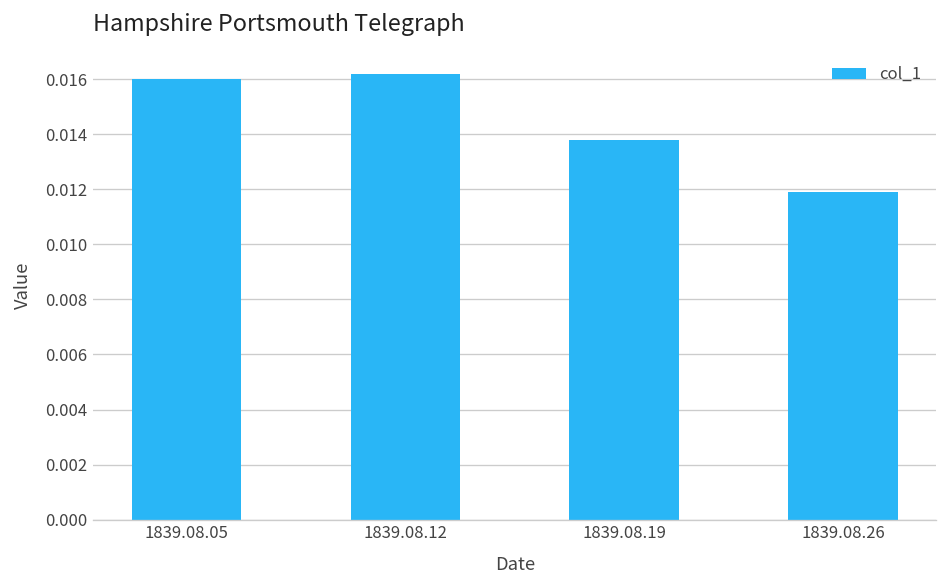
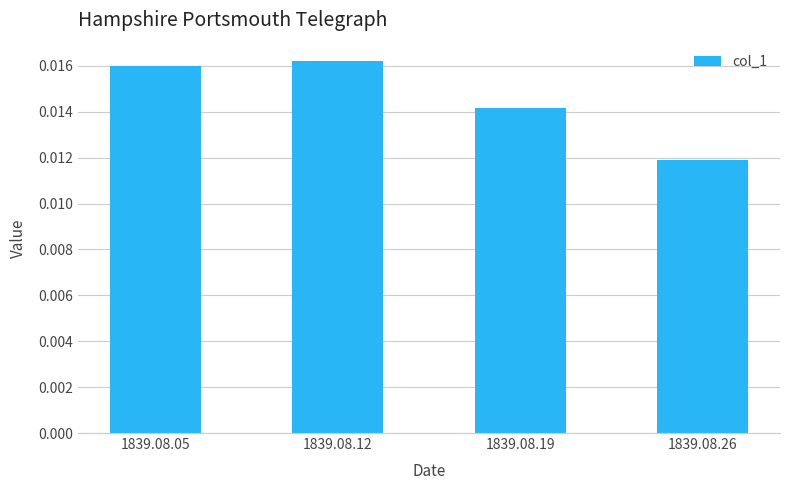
  {
    "1839.08.05": 0.0160,
    "1839.08.12": 0.0162,
-   "1839.08.19": 0.0138,
+   "1839.08.19": 0.0142,
    "1839.08.26": 0.0119
  }
